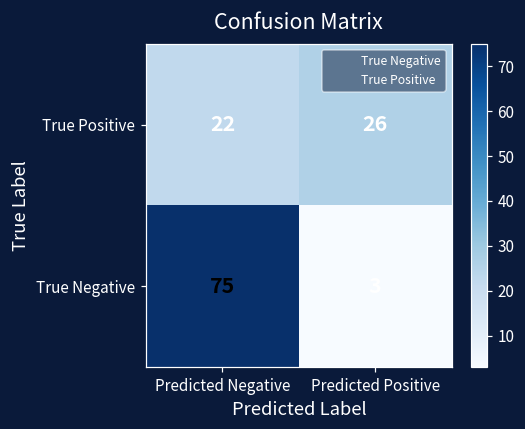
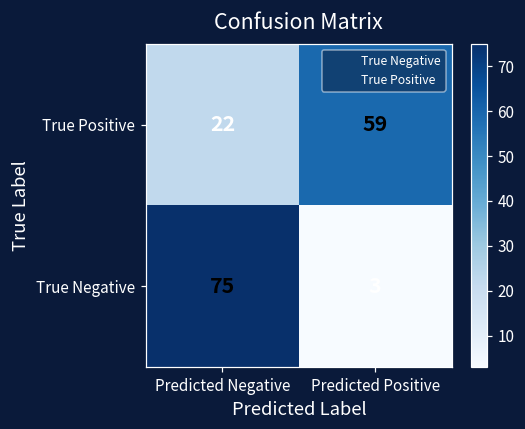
  {
    "True Positive": {
      "Predicted Negative": 22,
-     "Predicted Positive": 26
+     "Predicted Positive": 59
    },
    "True Negative": {
      "Predicted Negative": 75
    }
  }
